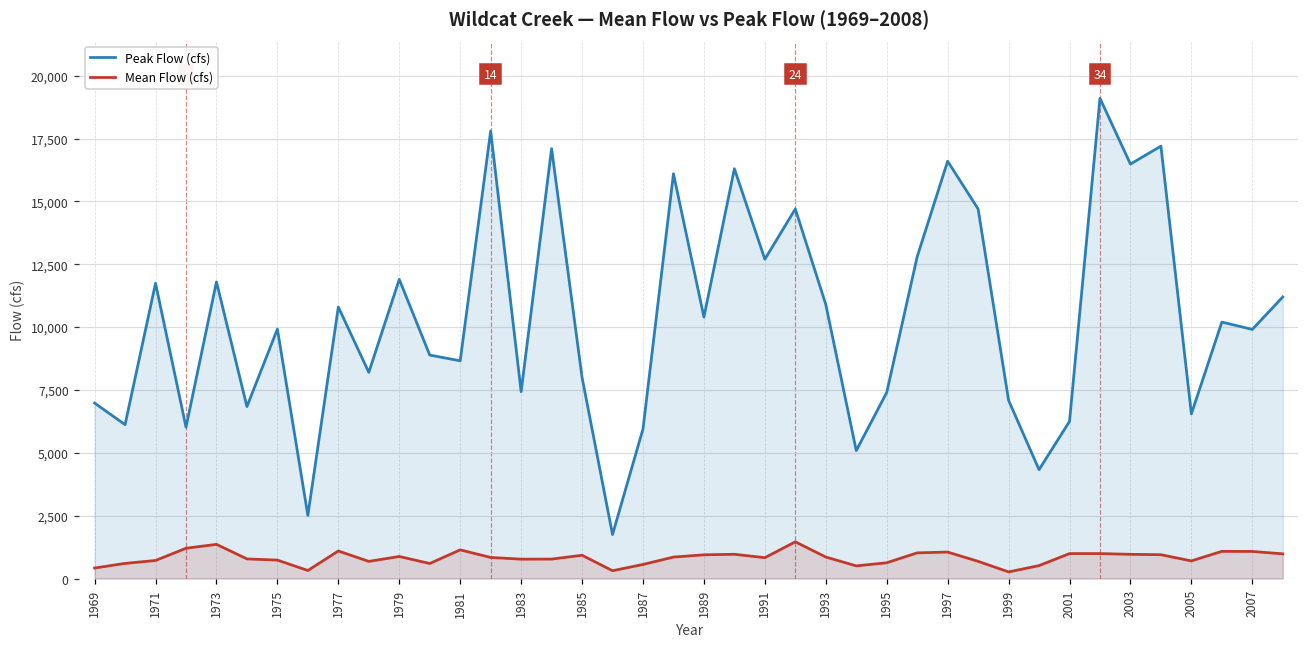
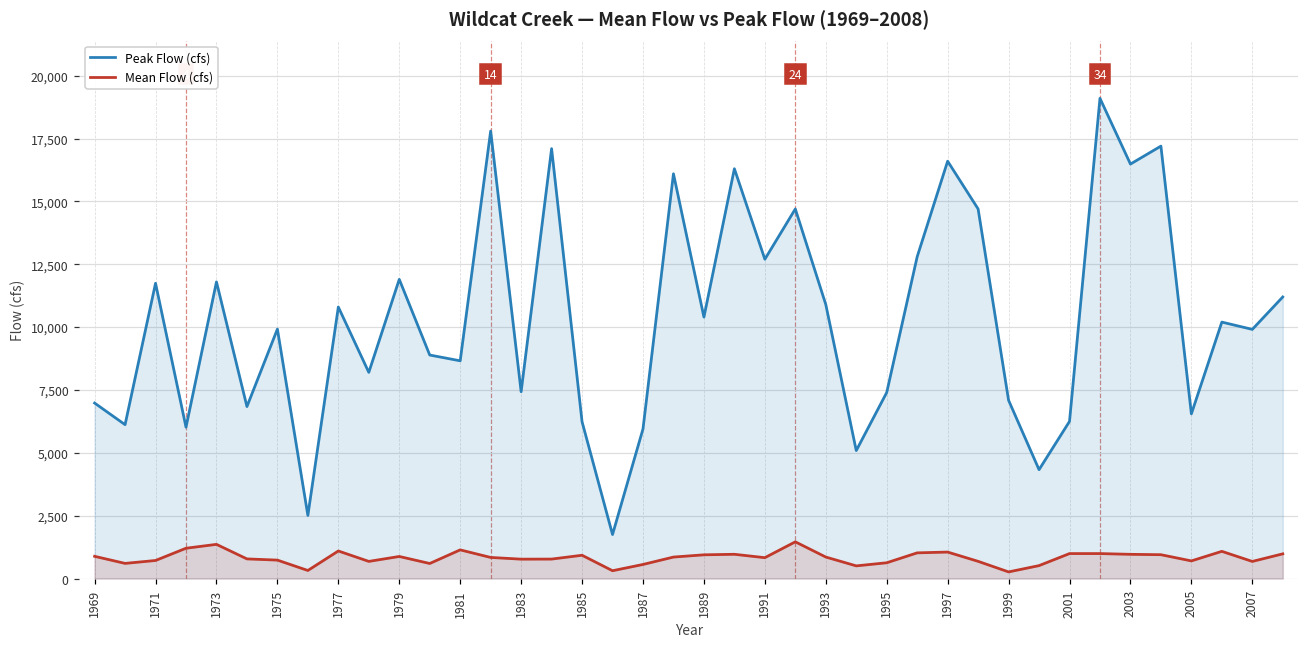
  {
    "Peak Flow (cfs)": {
      "1969": "7,000",
      "1971": "11,700",
      "1973": "11,800",
      "1975": "9,900",
      "1977": "10,800",
      "1979": "11,900",
      "1981": "8,700",
      "1983": "7,400",
-     "1985": "8,000",
+     "1985": "6,200",
      "1987": "6,000",
      "1989": "10,400",
      "1991": "12,700",
      "1993": "10,900",
      "1995": "7,400",
      "1997": "16,600",
      "1999": "7,100",
      "2001": "6,300",
      "2003": "16,500",
      "2005": "6,600",
      "2007": "9,900"
    },
    "Mean Flow (cfs)": {
-     "1969": "400",
+     "1969": "900",
      "1971": "700",
      "1973": "1,400",
      "1975": "700",
      "1977": "1,100",
      "1979": "900",
      "1981": "1,100",
      "1983": "800",
      "1985": "900",
      "1987": "600",
      "1989": "900",
      "1991": "800",
      "1993": "900",
      "1995": "600",
      "1997": "1,100",
      "1999": "300",
      "2001": "1,000",
      "2003": "1,000",
      "2005": "700",
-     "2007": "1,100"
+     "2007": "700"
    }
  }
